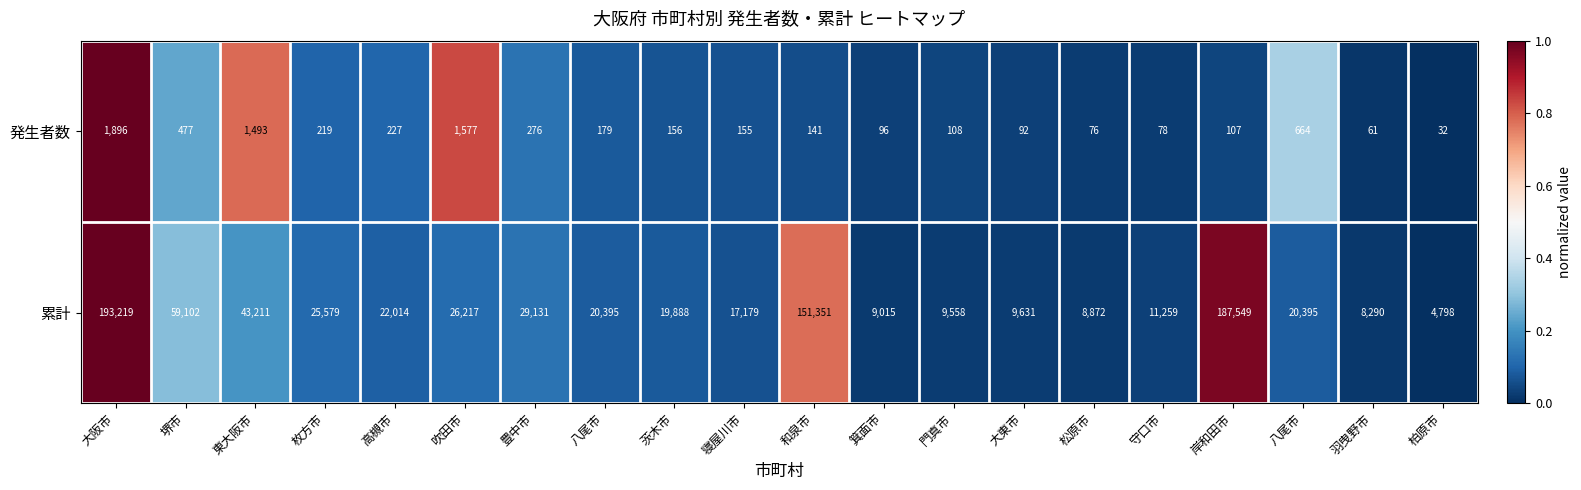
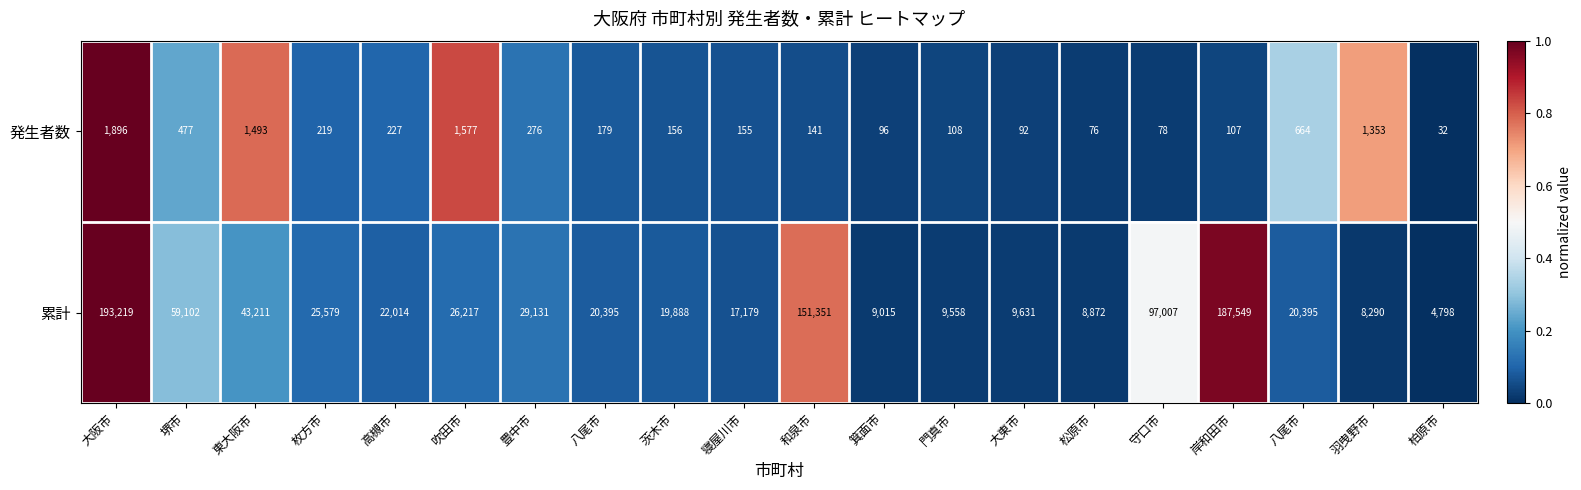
  {
    "発生者数": {
      "大阪市": "1,896",
      "堺市": "477",
      "東大阪市": "1,493",
      "枚方市": "219",
      "高槻市": "227",
      "吹田市": "1,577",
      "豊中市": "276",
      "茨木市": "156",
      "寝屋川市": "155",
      "和泉市": "141",
      "箕面市": "96",
      "門真市": "108",
      "大東市": "92",
      "松原市": "76",
      "守口市": "78",
      "岸和田市": "107",
-     "羽曳野市": "61",
+     "羽曳野市": "1,353",
      "柏原市": "32"
    },
    "累計": {
      "大阪市": "193,219",
      "堺市": "59,102",
      "東大阪市": "43,211",
      "枚方市": "25,579",
      "高槻市": "22,014",
      "吹田市": "26,217",
      "豊中市": "29,131",
      "茨木市": "19,888",
      "寝屋川市": "17,179",
      "和泉市": "151,351",
      "箕面市": "9,015",
      "門真市": "9,558",
      "大東市": "9,631",
      "松原市": "8,872",
-     "守口市": "11,259",
+     "守口市": "97,007",
      "岸和田市": "187,549",
      "羽曳野市": "8,290",
      "柏原市": "4,798"
    }
  }
